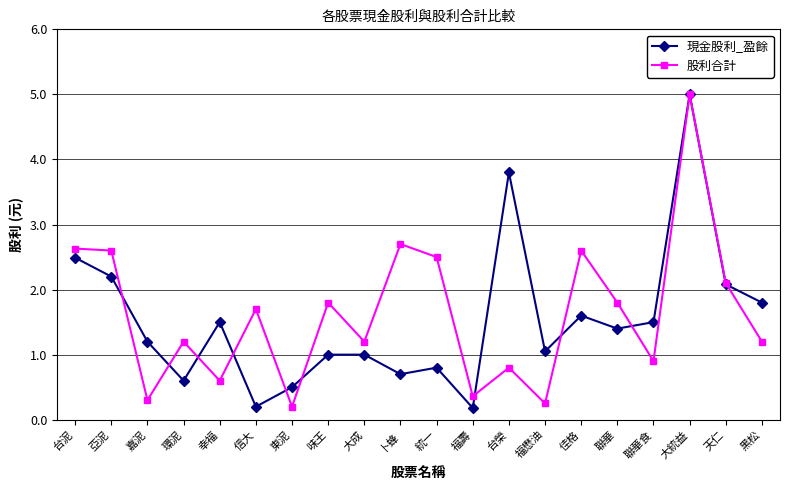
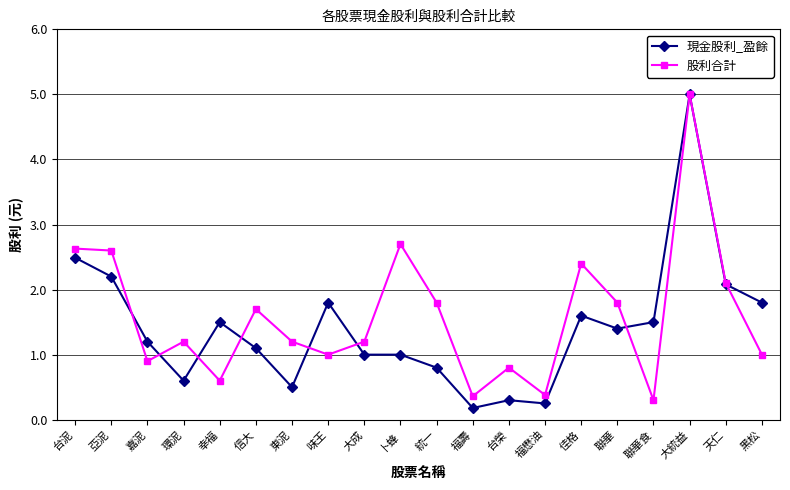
  {
    "現金股利_盈餘": {
      "台泥": 2.5,
      "亞泥": 2.2,
      "嘉泥": 1.2,
      "環泥": 0.6,
      "幸福": 1.5,
-     "信大": 0.2,
+     "信大": 1.1,
      "東泥": 0.5,
-     "味王": 1.0,
+     "味王": 1.8,
      "大成": 1.0,
-     "卜蜂": 0.7,
+     "卜蜂": 1.0,
      "統一": 0.8,
      "福壽": 0.2,
-     "台榮": 3.8,
-     "福懋油": 1.1,
+     "台榮": 0.3,
+     "福懋油": 0.3,
      "佳格": 1.6,
      "聯華": 1.4,
      "聯華食": 1.5,
      "黑松": 1.8
    },
    "股利合計": {
      "台泥": 2.6,
      "亞泥": 2.6,
-     "嘉泥": 0.3,
+     "嘉泥": 0.9,
      "環泥": 1.2,
      "幸福": 0.6,
      "信大": 1.7,
-     "東泥": 0.2,
-     "味王": 1.8,
+     "東泥": 1.2,
+     "味王": 1.0,
      "大成": 1.2,
      "卜蜂": 2.7,
-     "統一": 2.5,
+     "統一": 1.8,
      "福壽": 0.4,
      "台榮": 0.8,
-     "福懋油": 0.3,
-     "佳格": 2.6,
+     "福懋油": 0.4,
+     "佳格": 2.4,
      "聯華": 1.8,
-     "聯華食": 0.9,
-     "黑松": 1.2
+     "聯華食": 0.3,
+     "黑松": 1.0
    }
  }
